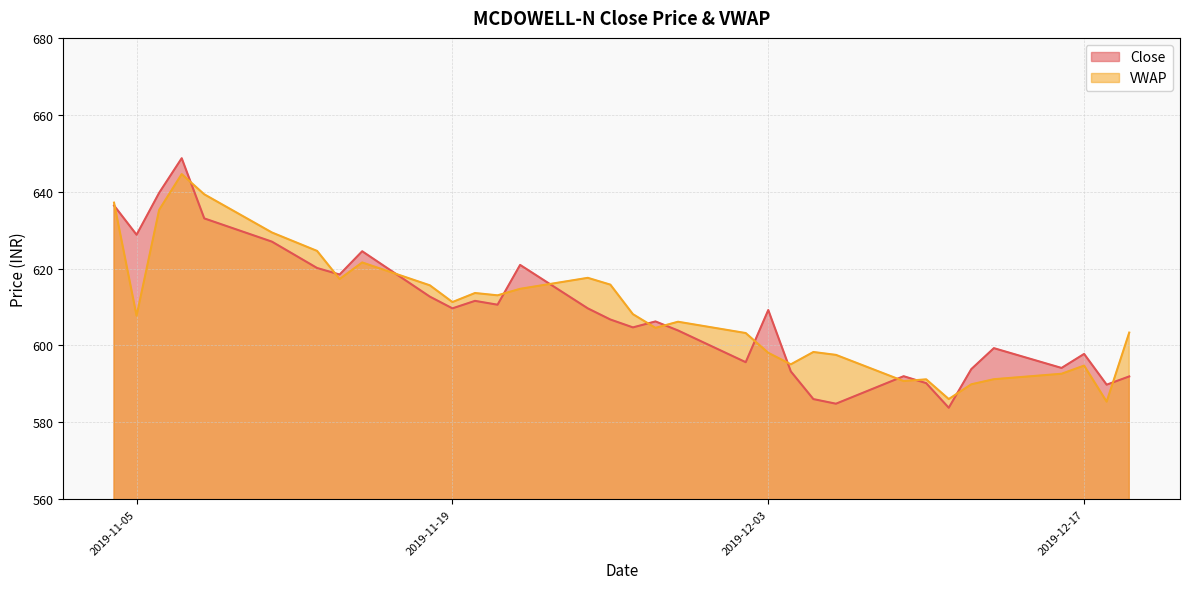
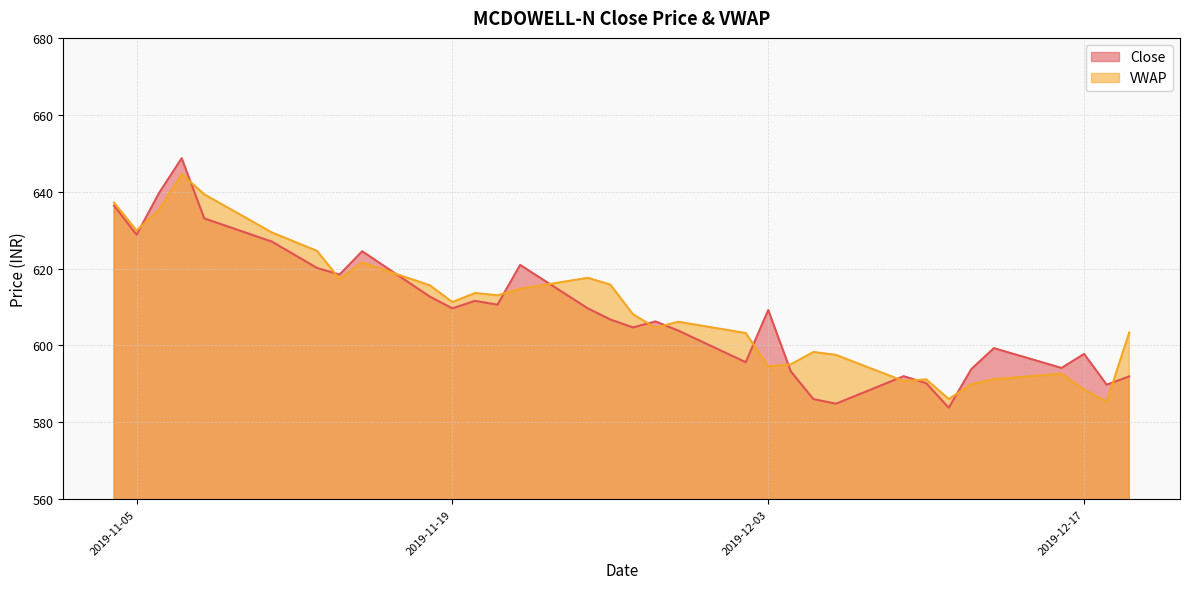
  {
    "Close": {
      "2019-11-05": 629,
      "2019-11-19": 610,
      "2019-12-03": 609,
      "2019-12-17": 598
    },
    "VWAP": {
-     "2019-11-05": 608,
+     "2019-11-05": 630,
      "2019-11-19": 611,
-     "2019-12-03": 598,
-     "2019-12-17": 595
+     "2019-12-03": 595,
+     "2019-12-17": 589
    }
  }
